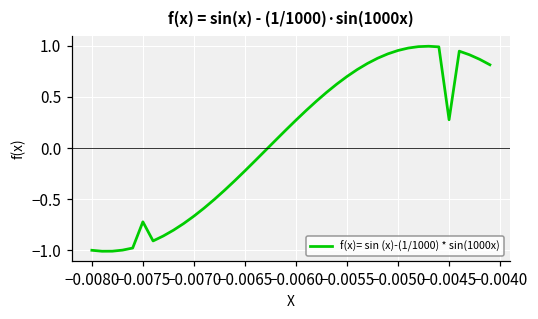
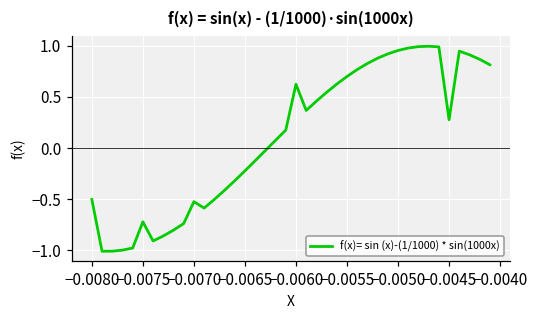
  {
-   "−0.0080": -1.0,
+   "−0.0080": -0.5,
    "−0.0075": -0.7,
-   "−0.0070": -0.7,
+   "−0.0070": -0.5,
    "−0.0065": -0.2,
-   "−0.0060": 0.3,
+   "−0.0060": 0.6,
    "−0.0055": 0.7,
    "−0.0050": 1.0,
    "−0.0045": 0.3
  }
